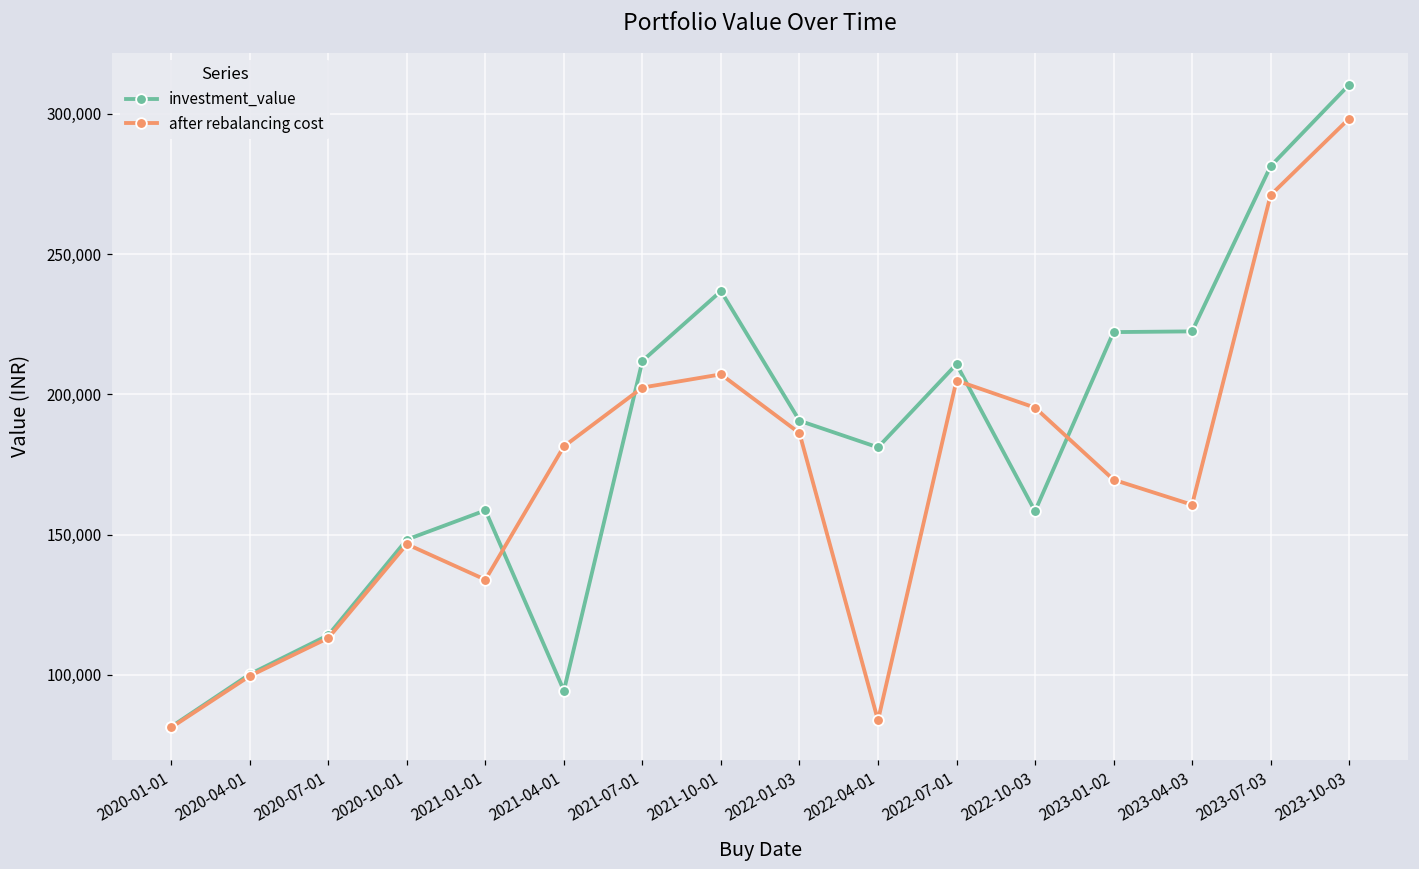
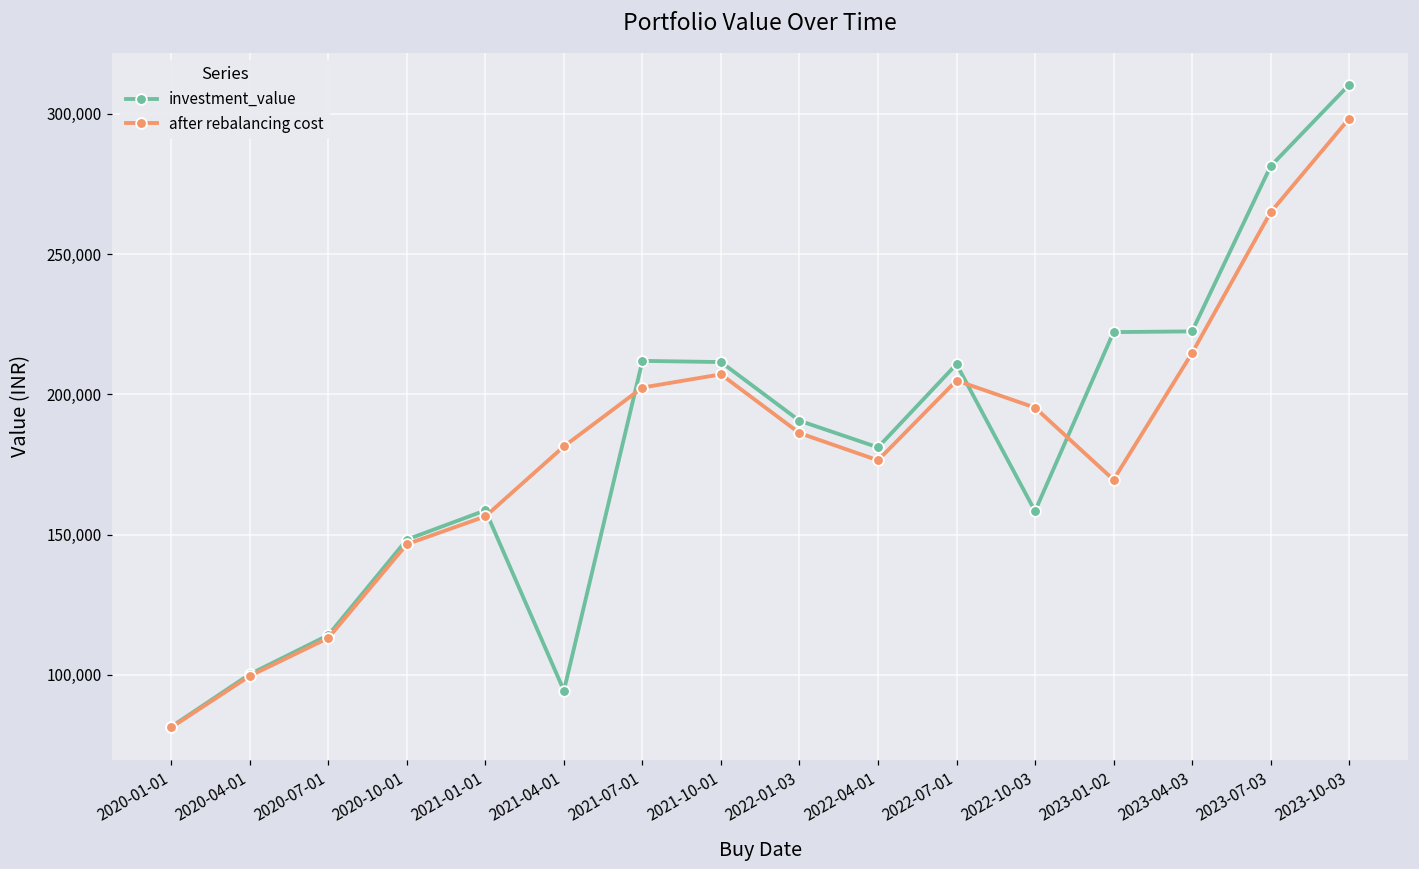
  {
    "investment_value": {
      "2020-07-01": "114,000",
      "2020-10-01": "148,000",
      "2021-01-01": "159,000",
      "2021-04-01": "94,000",
      "2021-07-01": "212,000",
-     "2021-10-01": "237,000",
+     "2021-10-01": "211,000",
      "2022-01-03": "191,000",
      "2022-04-01": "181,000",
      "2022-07-01": "211,000",
      "2022-10-03": "158,000",
      "2023-01-02": "222,000",
      "2023-04-03": "222,000",
      "2023-07-03": "281,000",
      "2023-10-03": "310,000"
    },
    "after rebalancing cost": {
      "2020-07-01": "113,000",
      "2020-10-01": "147,000",
-     "2021-01-01": "134,000",
+     "2021-01-01": "156,000",
      "2021-04-01": "181,000",
      "2021-07-01": "202,000",
      "2021-10-01": "207,000",
      "2022-01-03": "186,000",
-     "2022-04-01": "84,000",
+     "2022-04-01": "176,000",
      "2022-07-01": "205,000",
      "2022-10-03": "195,000",
      "2023-01-02": "170,000",
-     "2023-04-03": "161,000",
-     "2023-07-03": "271,000",
+     "2023-04-03": "215,000",
+     "2023-07-03": "265,000",
      "2023-10-03": "298,000"
    }
  }
